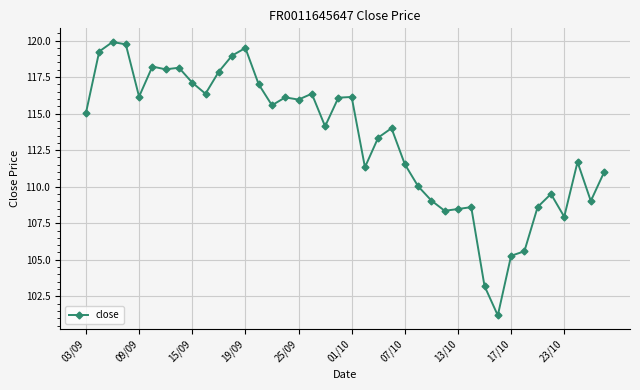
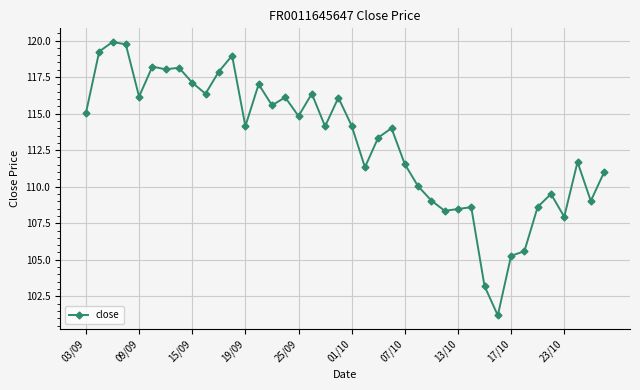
  {
    "03/09": 115.0,
    "09/09": 116.2,
    "15/09": 117.1,
-   "19/09": 119.5,
-   "25/09": 116.0,
-   "01/10": 116.1,
+   "19/09": 114.1,
+   "25/09": 114.8,
+   "01/10": 114.2,
    "07/10": 111.5,
    "13/10": 108.5,
    "17/10": 105.3,
    "23/10": 107.9
  }
